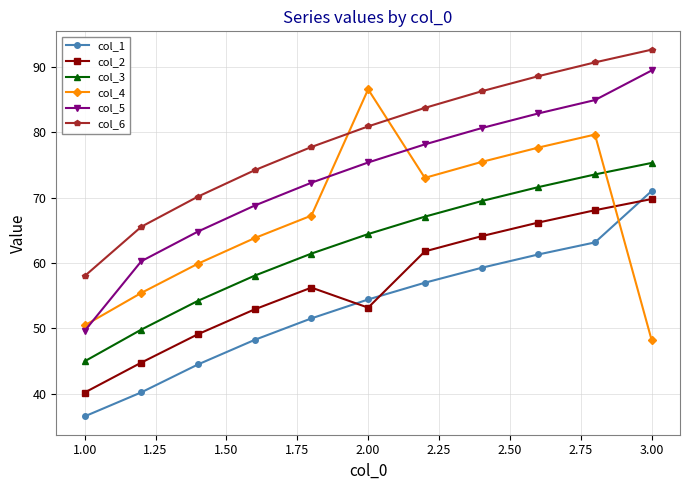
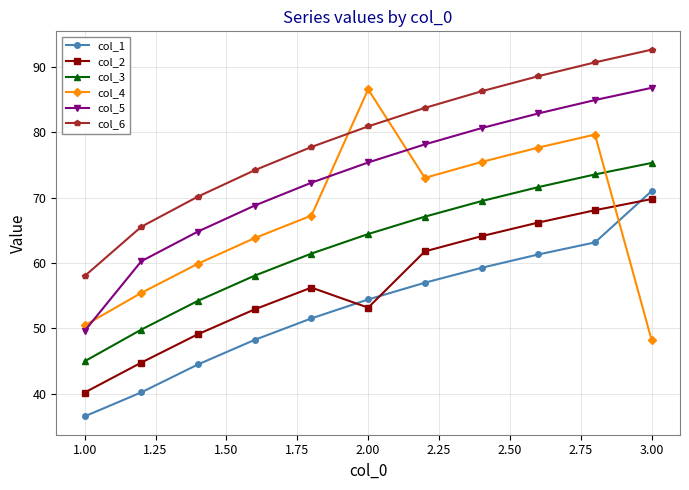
  {
    "col_1": {
      "1.00": 37,
      "2.00": 54,
      "3.00": 71
    },
    "col_2": {
      "1.00": 40,
      "2.00": 53,
      "3.00": 70
    },
    "col_3": {
      "1.00": 45,
      "2.00": 64,
      "3.00": 75
    },
    "col_4": {
      "1.00": 50,
      "2.00": 87,
      "3.00": 48
    },
    "col_5": {
      "1.00": 50,
      "2.00": 75,
-     "3.00": 89
+     "3.00": 87
    },
    "col_6": {
      "1.00": 58,
      "2.00": 81,
      "3.00": 93
    }
  }
